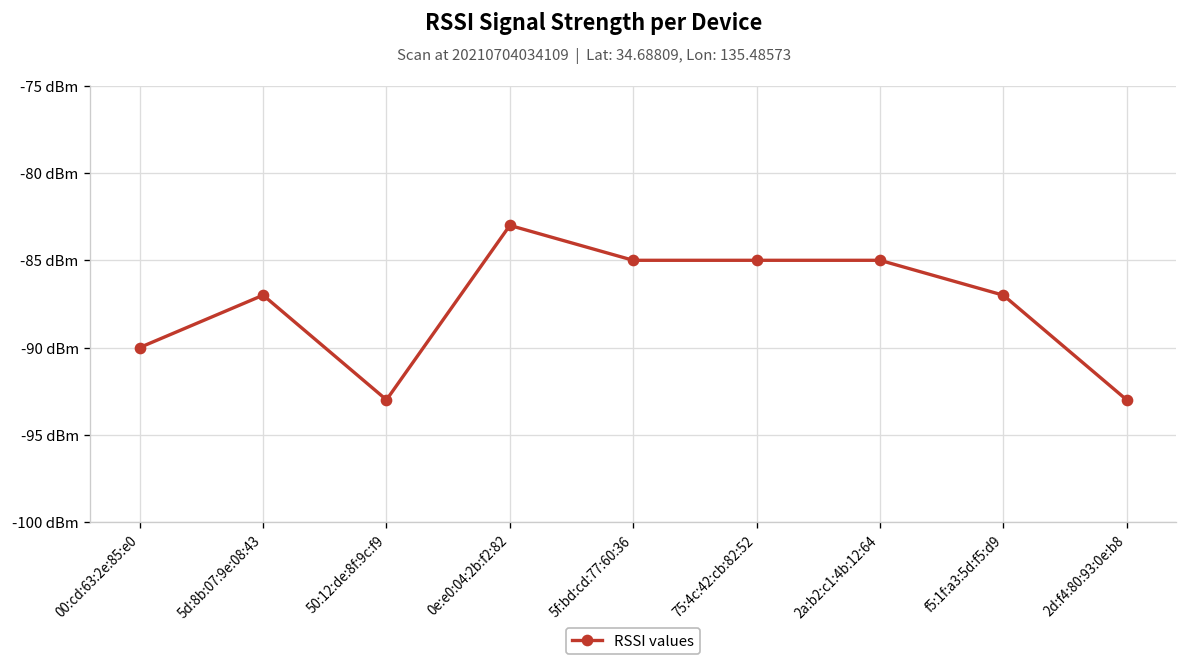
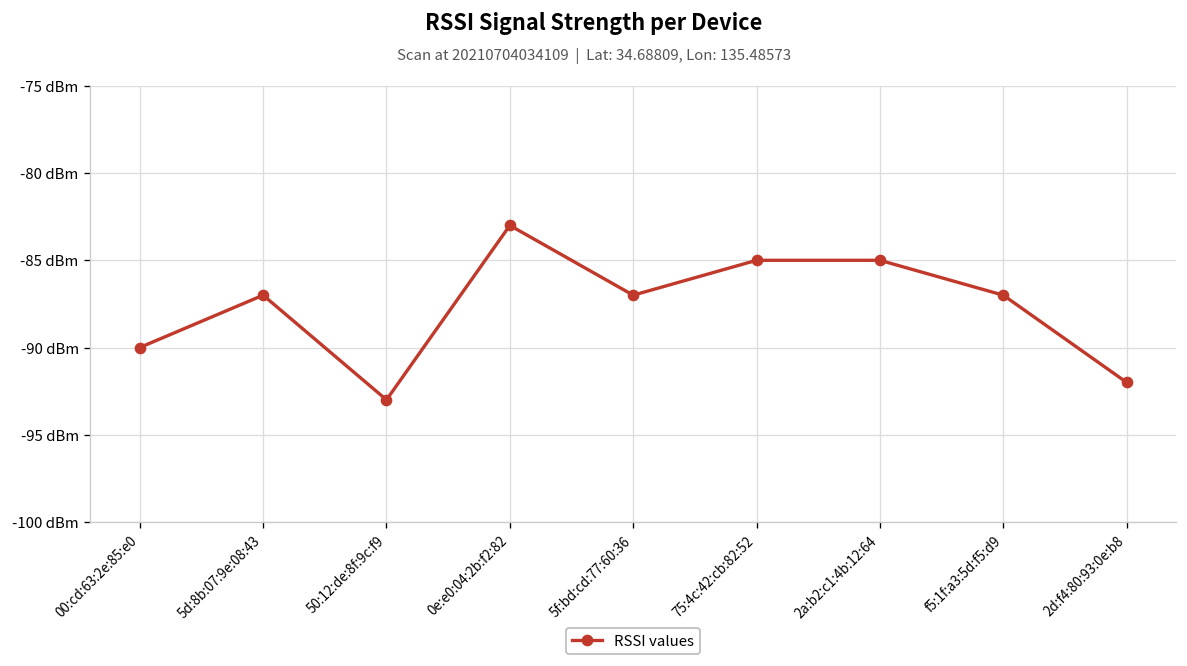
  {
    "00:cd:63:2e:85:e0": "-90 dBm",
    "5d:8b:07:9e:08:43": "-87 dBm",
    "50:12:de:8f:9c:f9": "-93 dBm",
    "0e:e0:04:2b:f2:82": "-83 dBm",
-   "5f:bd:cd:77:60:36": "-85 dBm",
+   "5f:bd:cd:77:60:36": "-87 dBm",
    "75:4c:42:cb:82:52": "-85 dBm",
    "2a:b2:c1:4b:12:64": "-85 dBm",
    "f5:1f:a3:5d:f5:d9": "-87 dBm",
-   "2d:f4:80:93:0e:b8": "-93 dBm"
+   "2d:f4:80:93:0e:b8": "-92 dBm"
  }
